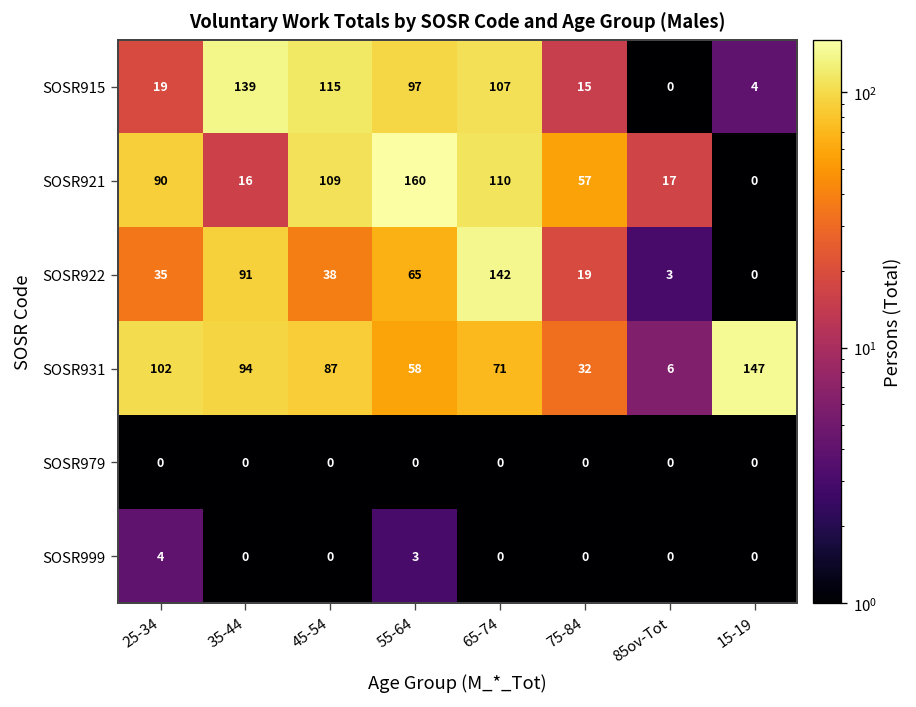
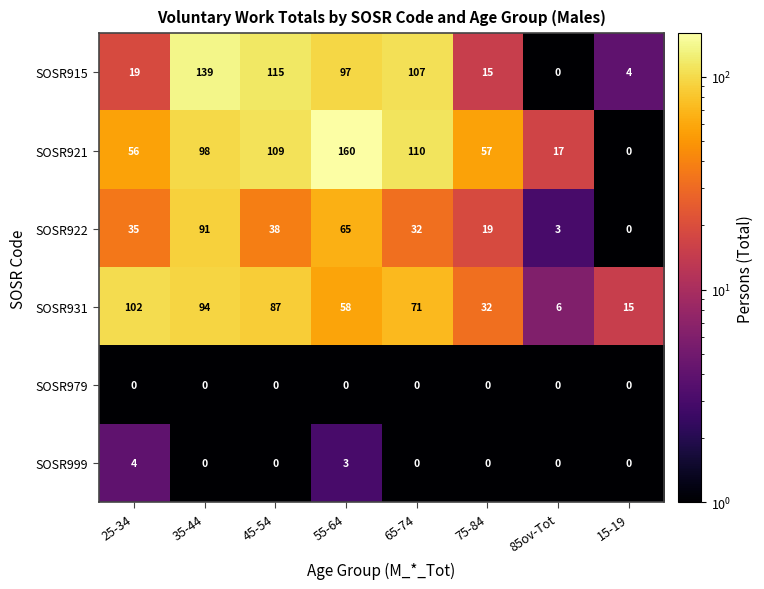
  {
    "SOSR915": {
      "25-34": 19,
      "35-44": 139,
      "45-54": 115,
      "55-64": 97,
      "65-74": 107,
      "75-84": 15,
      "85ov-Tot": 0,
      "15-19": 4
    },
    "SOSR921": {
-     "25-34": 90,
-     "35-44": 16,
+     "25-34": 56,
+     "35-44": 98,
      "45-54": 109,
      "55-64": 160,
      "65-74": 110,
      "75-84": 57,
      "85ov-Tot": 17,
      "15-19": 0
    },
    "SOSR922": {
      "25-34": 35,
      "35-44": 91,
      "45-54": 38,
      "55-64": 65,
-     "65-74": 142,
+     "65-74": 32,
      "75-84": 19,
      "85ov-Tot": 3,
      "15-19": 0
    },
    "SOSR931": {
      "25-34": 102,
      "35-44": 94,
      "45-54": 87,
      "55-64": 58,
      "65-74": 71,
      "75-84": 32,
      "85ov-Tot": 6,
-     "15-19": 147
+     "15-19": 15
    },
    "SOSR979": {
      "25-34": 0,
      "35-44": 0,
      "45-54": 0,
      "55-64": 0,
      "65-74": 0,
      "75-84": 0,
      "85ov-Tot": 0,
      "15-19": 0
    },
    "SOSR999": {
      "25-34": 4,
      "35-44": 0,
      "45-54": 0,
      "55-64": 3,
      "65-74": 0,
      "75-84": 0,
      "85ov-Tot": 0,
      "15-19": 0
    }
  }
